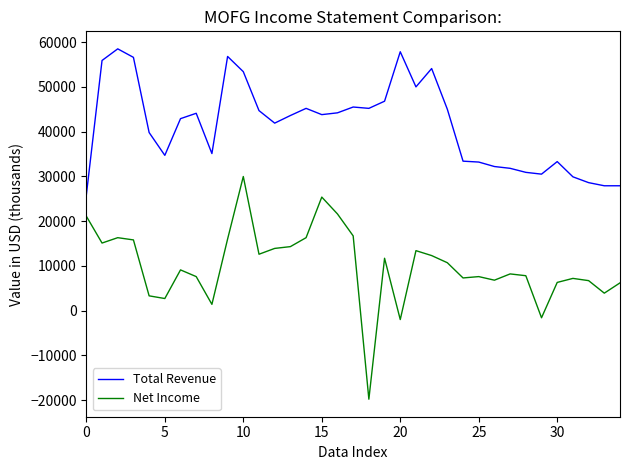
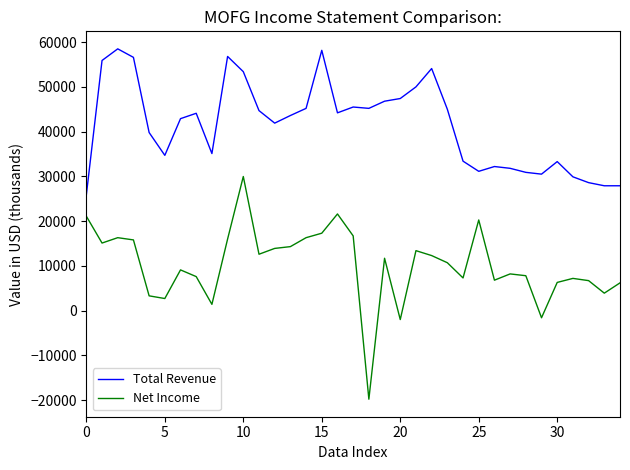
  {
    "Total Revenue": {
      "0": 26000,
      "5": 35000,
      "10": 53000,
-     "15": 44000,
-     "20": 58000,
-     "25": 33000,
+     "15": 58000,
+     "20": 47000,
+     "25": 31000,
      "30": 33000
    },
    "Net Income": {
      "0": 21000,
      "5": 3000,
      "10": 30000,
-     "15": 25000,
+     "15": 17000,
      "20": -2000,
-     "25": 8000,
+     "25": 20000,
      "30": 6000
    }
  }
